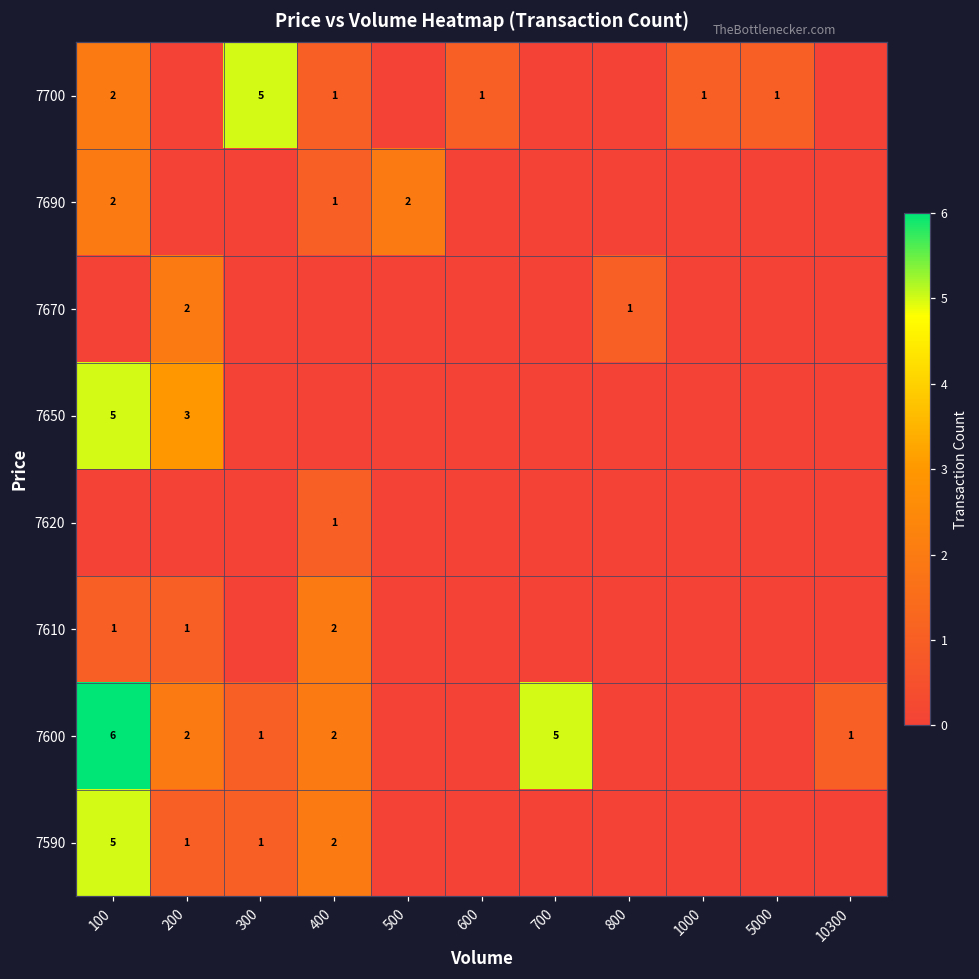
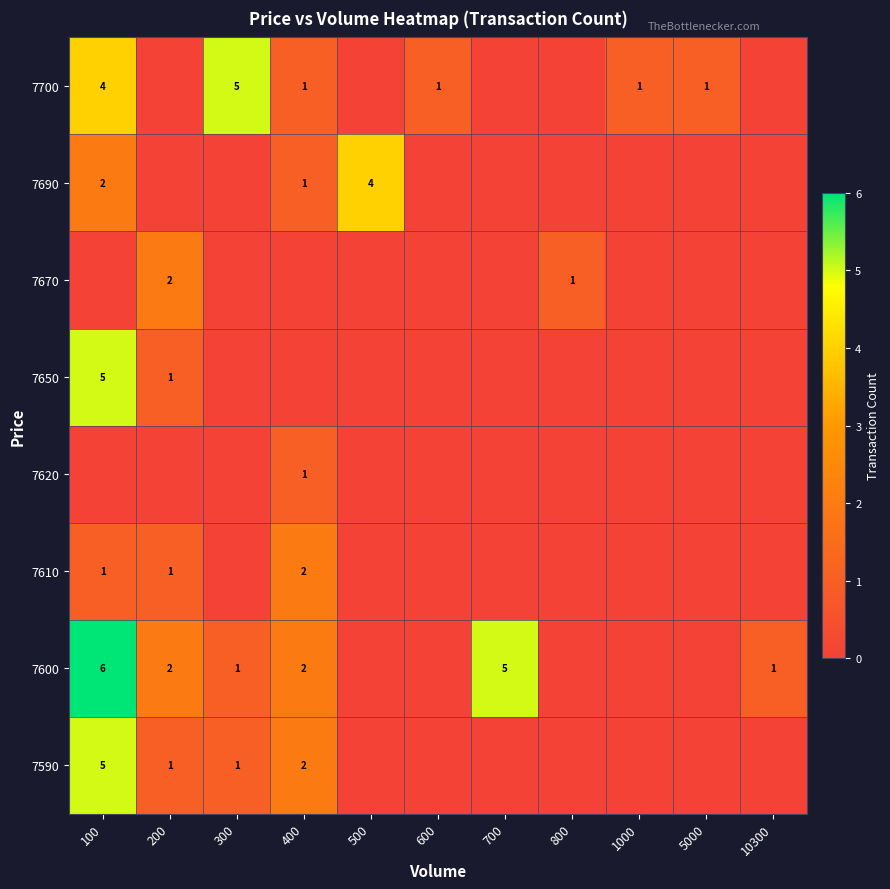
  {
    "7700": {
-     "100": 2,
+     "100": 4,
      "300": 5,
      "400": 1,
      "600": 1,
      "1000": 1,
      "5000": 1
    },
    "7690": {
      "100": 2,
      "400": 1,
-     "500": 2
+     "500": 4
    },
    "7670": {
      "200": 2,
      "800": 1
    },
    "7650": {
      "100": 5,
-     "200": 3
+     "200": 1
    },
    "7620": {
      "400": 1
    },
    "7610": {
      "100": 1,
      "200": 1,
      "400": 2
    },
    "7600": {
      "100": 6,
      "200": 2,
      "300": 1,
      "400": 2,
      "700": 5,
      "10300": 1
    },
    "7590": {
      "100": 5,
      "200": 1,
      "300": 1,
      "400": 2
    }
  }
